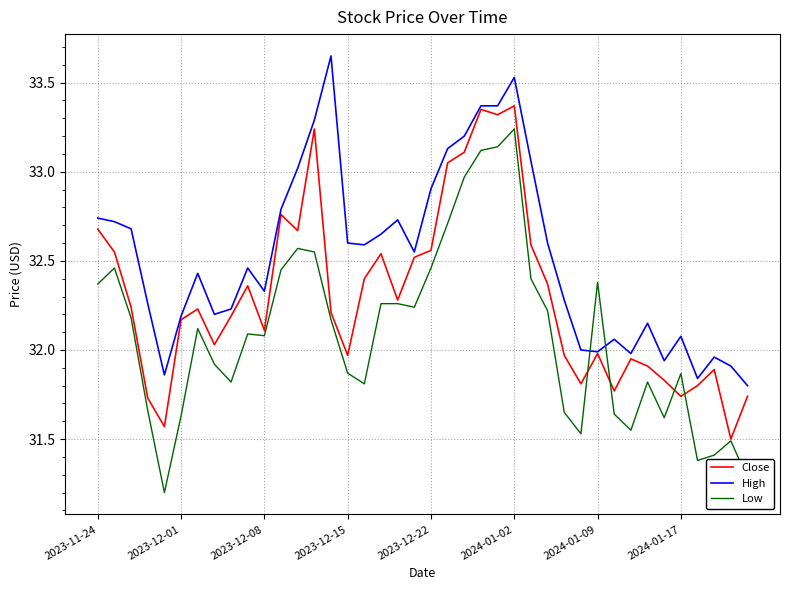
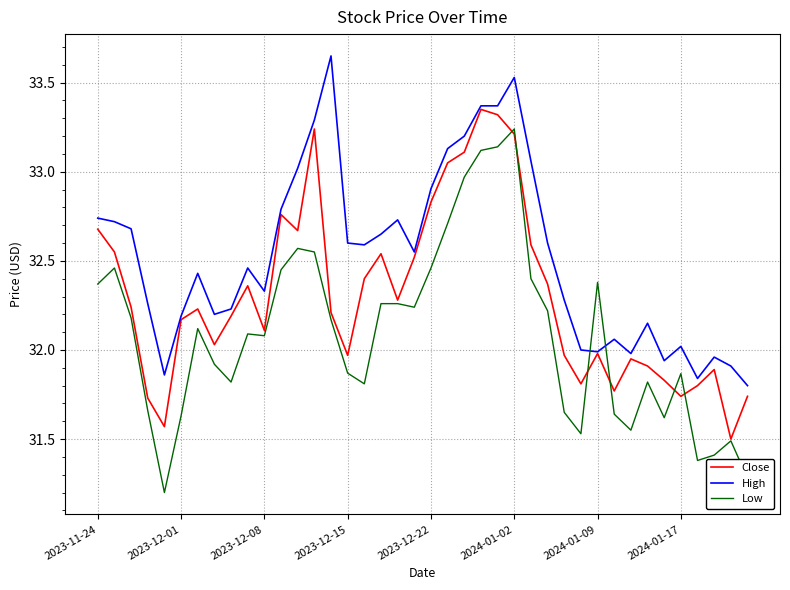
  {
    "Close": {
      "2023-11-24": 32.68,
      "2023-12-01": 32.17,
      "2023-12-08": 32.11,
      "2023-12-15": 31.97,
-     "2023-12-22": 32.56,
-     "2024-01-02": 33.37,
+     "2023-12-22": 32.83,
+     "2024-01-02": 33.21,
      "2024-01-17": 31.74
    },
    "High": {
      "2023-11-24": 32.74,
      "2023-12-01": 32.19,
      "2023-12-08": 32.33,
      "2023-12-15": 32.60,
      "2023-12-22": 32.90,
      "2024-01-02": 33.53,
-     "2024-01-17": 32.08
+     "2024-01-17": 32.02
    },
    "Low": {
      "2023-11-24": 32.37,
      "2023-12-01": 31.63,
      "2023-12-08": 32.08,
      "2023-12-15": 31.87,
      "2023-12-22": 32.46,
      "2024-01-02": 33.24,
      "2024-01-09": 32.38,
      "2024-01-17": 31.87
    }
  }
